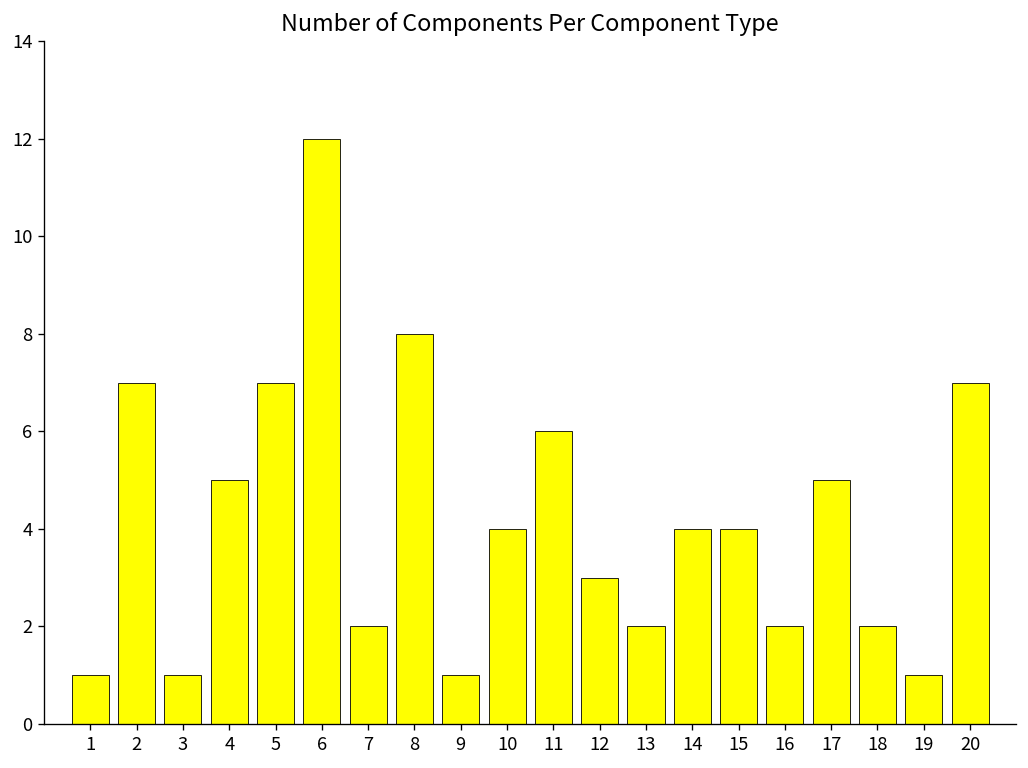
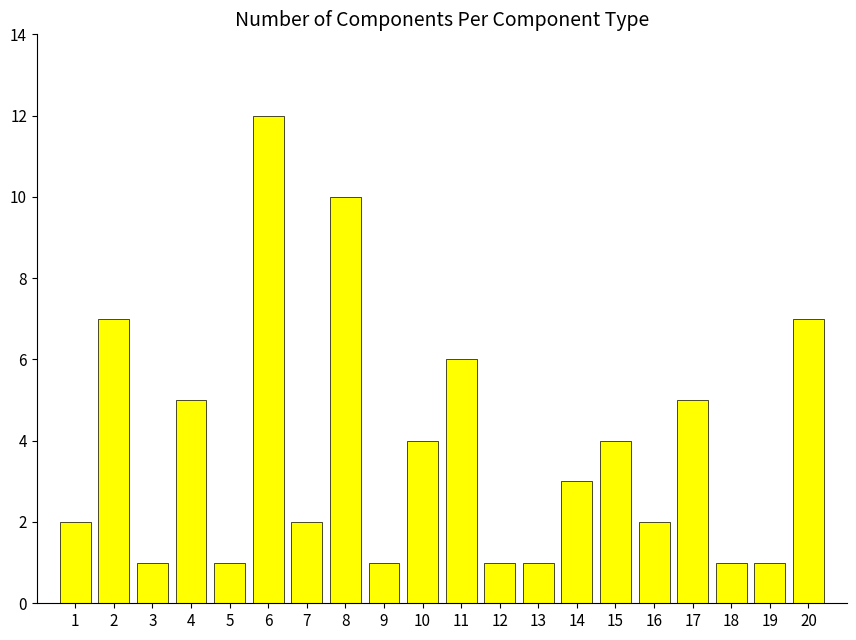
  {
-   "1": 1,
+   "1": 2,
    "2": 7,
    "3": 1,
    "4": 5,
-   "5": 7,
+   "5": 1,
    "6": 12,
    "7": 2,
-   "8": 8,
+   "8": 10,
    "9": 1,
    "10": 4,
    "11": 6,
-   "12": 3,
-   "13": 2,
-   "14": 4,
+   "12": 1,
+   "13": 1,
+   "14": 3,
    "15": 4,
    "16": 2,
    "17": 5,
-   "18": 2,
+   "18": 1,
    "19": 1,
    "20": 7
  }
